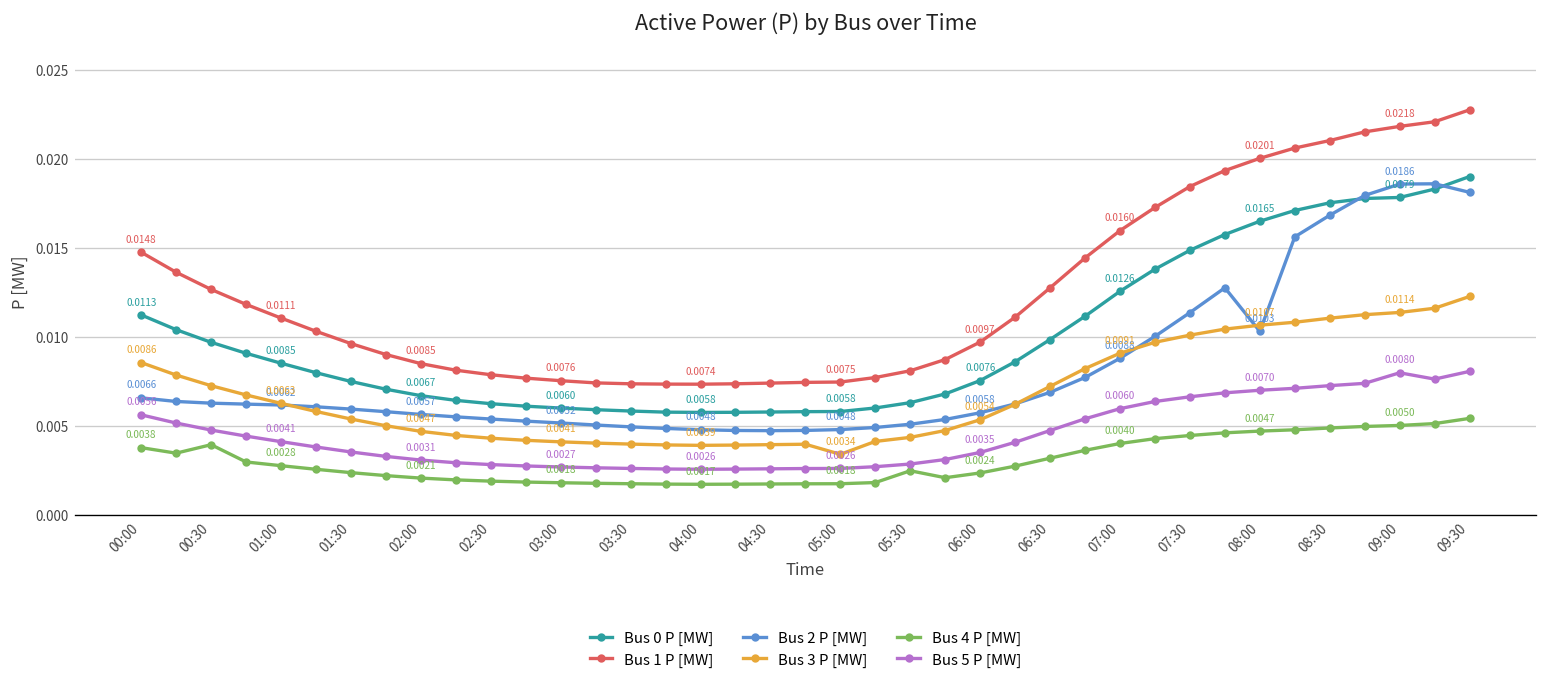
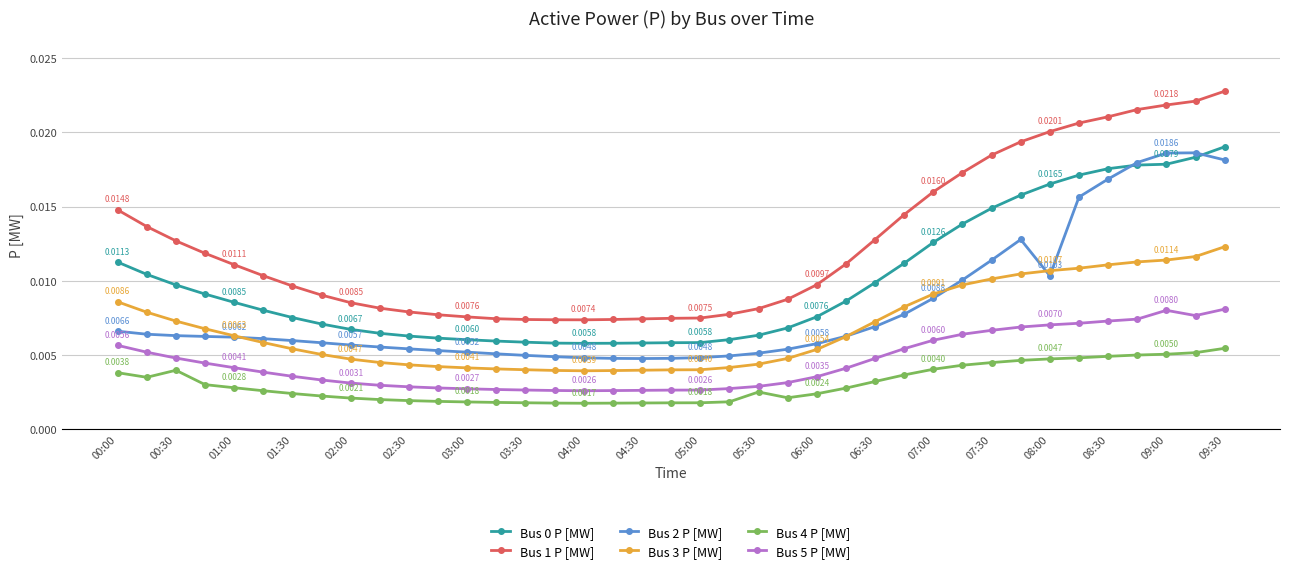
  {
    "Bus 0 P [MW]": {
      "00:00": 0.0113,
      "01:00": 0.0085,
      "02:00": 0.0067,
      "03:00": 0.0060,
      "04:00": 0.0058,
      "05:00": 0.0058,
      "06:00": 0.0076,
      "07:00": 0.0126,
      "08:00": 0.0165
    },
    "Bus 1 P [MW]": {
      "00:00": 0.0148,
      "01:00": 0.0111,
      "02:00": 0.0085,
      "03:00": 0.0076,
      "04:00": 0.0074,
      "05:00": 0.0075,
      "06:00": 0.0097,
      "07:00": 0.0160,
      "08:00": 0.0201,
      "09:00": 0.0218
    },
    "Bus 2 P [MW]": {
      "00:00": 0.0066,
      "09:00": 0.0186
    },
    "Bus 3 P [MW]": {
      "00:00": 0.0086,
-     "05:00": 0.0034,
+     "05:00": 0.0040,
      "09:00": 0.0114
    },
    "Bus 4 P [MW]": {
      "00:00": 0.0038,
      "01:00": 0.0028,
      "07:00": 0.0040,
      "08:00": 0.0047,
      "09:00": 0.0050
    },
    "Bus 5 P [MW]": {
      "01:00": 0.0041,
      "02:00": 0.0031,
      "03:00": 0.0027,
      "04:00": 0.0026,
      "06:00": 0.0035,
      "07:00": 0.0060,
      "08:00": 0.0070,
      "09:00": 0.0080
    }
  }
